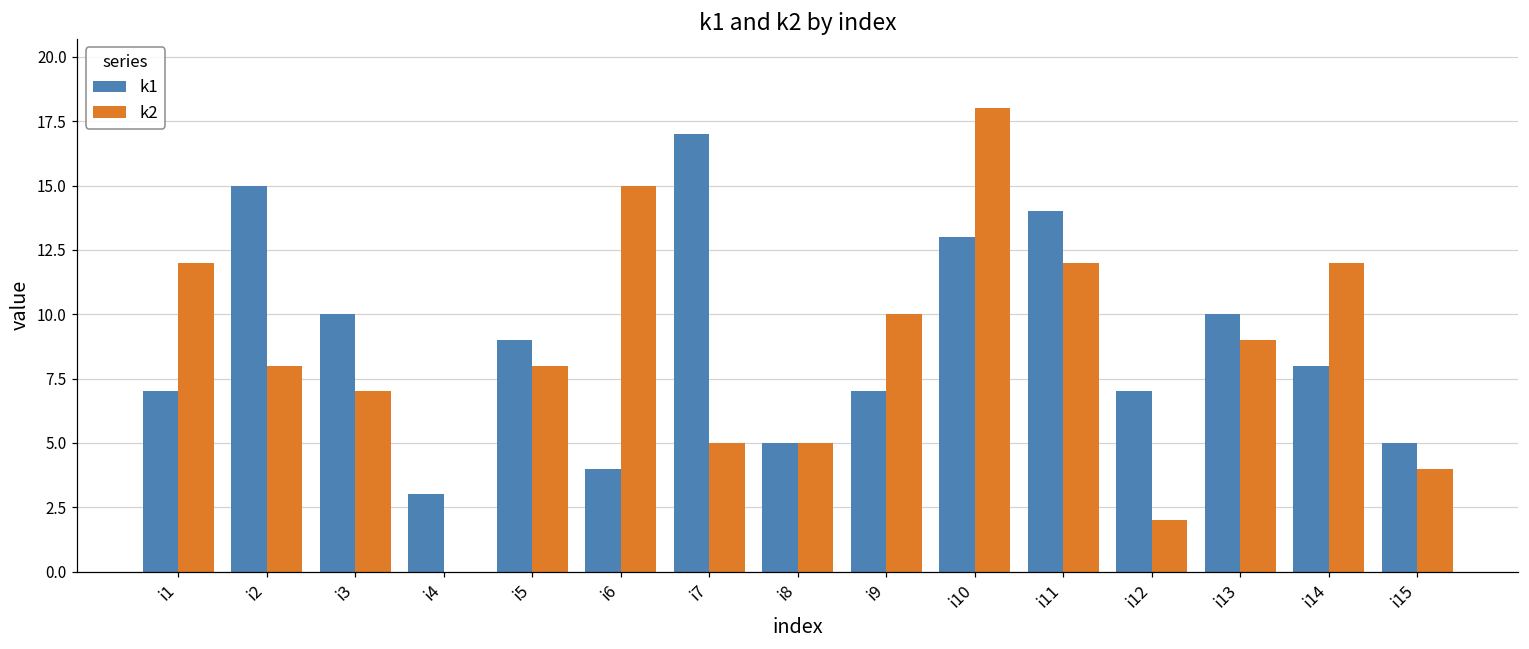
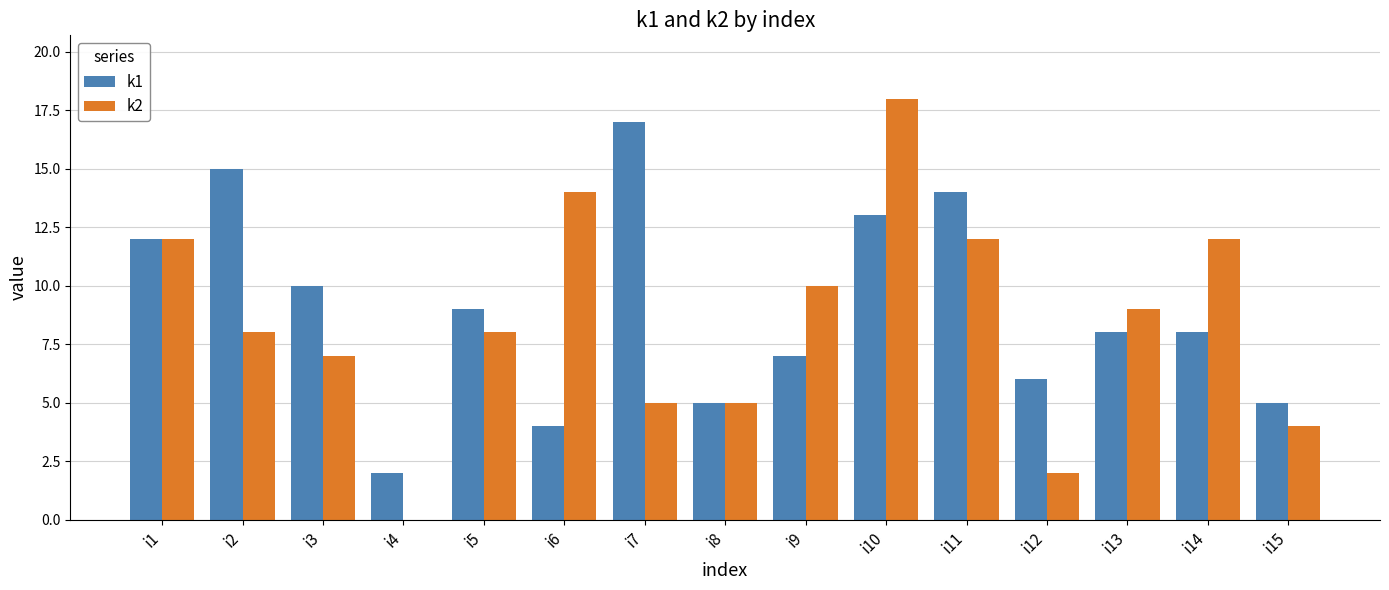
  {
    "k1": {
-     "i1": 7,
+     "i1": 12,
      "i2": 15,
      "i3": 10,
-     "i4": 3,
+     "i4": 2,
      "i5": 9,
      "i6": 4,
      "i7": 17,
      "i8": 5,
      "i9": 7,
      "i10": 13,
      "i11": 14,
-     "i12": 7,
-     "i13": 10,
+     "i12": 6,
+     "i13": 8,
      "i14": 8,
      "i15": 5
    },
    "k2": {
      "i1": 12,
      "i2": 8,
      "i3": 7,
      "i4": 0,
      "i5": 8,
-     "i6": 15,
+     "i6": 14,
      "i7": 5,
      "i8": 5,
      "i9": 10,
      "i10": 18,
      "i11": 12,
      "i12": 2,
      "i13": 9,
      "i14": 12,
      "i15": 4
    }
  }
